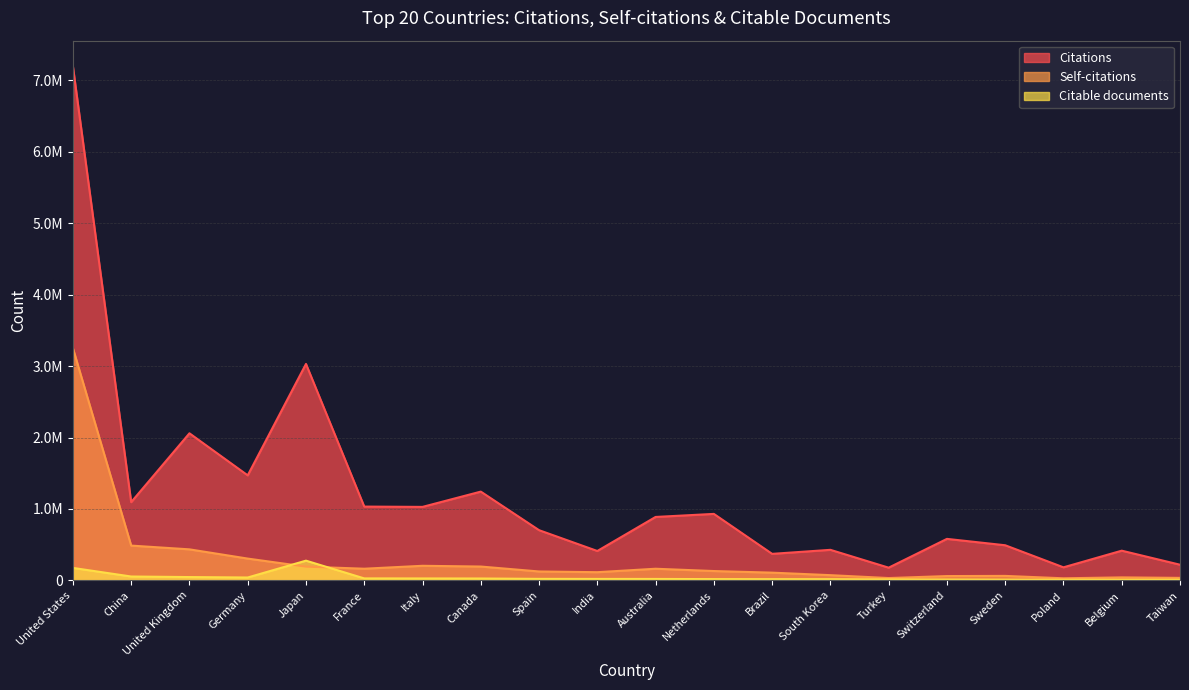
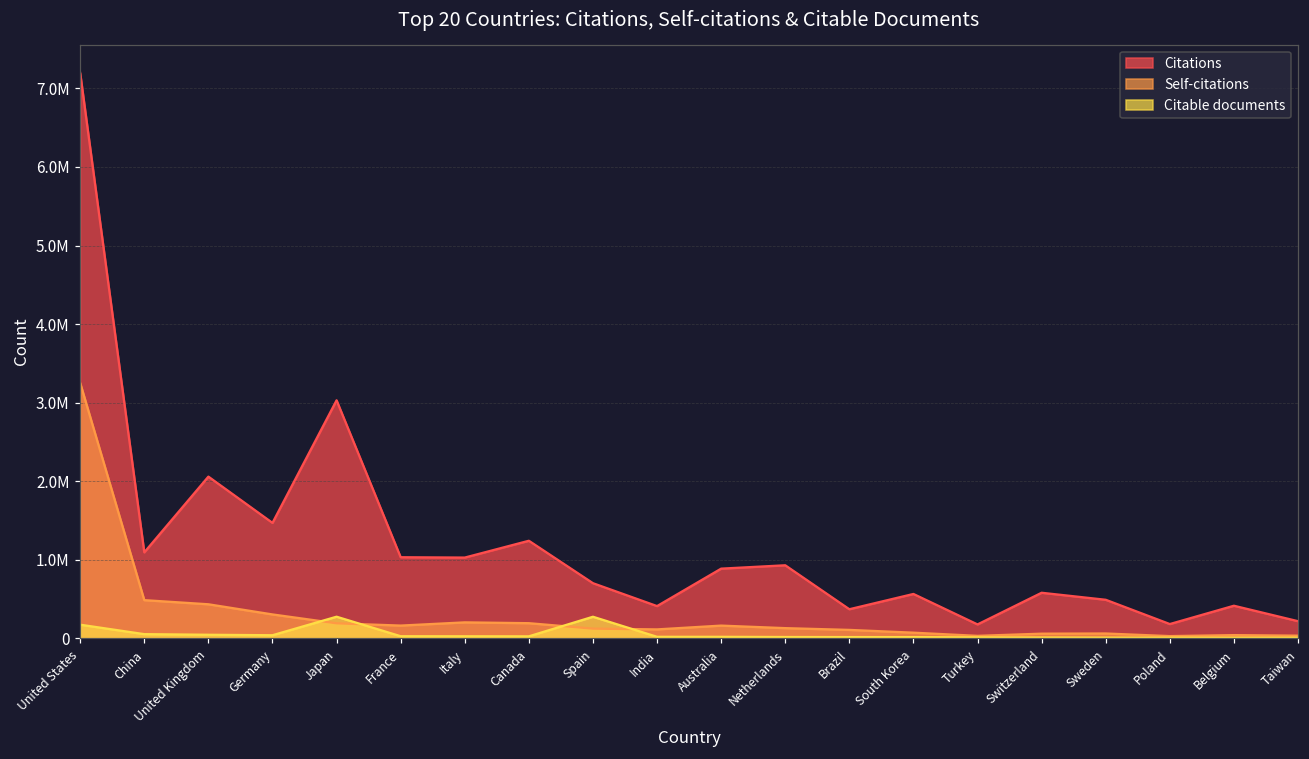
  {
    "Citations": {
      "United States": 7200000,
      "China": 1100000,
      "United Kingdom": 2100000,
      "Germany": 1500000,
      "Japan": 3000000,
      "France": 1000000,
      "Italy": 1000000,
      "Canada": 1200000,
      "Spain": 700000,
      "India": 400000,
      "Australia": 900000,
      "Netherlands": 900000,
      "Brazil": 400000,
-     "South Korea": 400000,
+     "South Korea": 600000,
      "Turkey": 200000,
      "Switzerland": 600000,
      "Sweden": 500000,
      "Poland": 200000,
      "Belgium": 400000,
      "Taiwan": 200000
    },
    "Self-citations": {
      "United States": 3300000,
      "China": 500000,
      "United Kingdom": 400000,
      "Germany": 300000,
      "Japan": 200000,
      "France": 200000,
      "Italy": 200000,
      "Canada": 200000,
      "Spain": 100000,
      "India": 100000,
      "Australia": 200000,
      "Netherlands": 100000,
      "Brazil": 100000,
      "South Korea": 100000,
      "Switzerland": 100000,
      "Sweden": 100000
    },
    "Citable documents": {
      "United States": 200000,
      "China": 100000,
      "United Kingdom": 0,
      "Germany": 0,
      "Japan": 300000,
      "France": 0,
      "Italy": 0,
      "Canada": 0,
-     "Spain": 0,
+     "Spain": 300000,
      "India": 0,
      "Australia": 0,
      "Netherlands": 0,
      "Brazil": 0,
      "South Korea": 0,
      "Switzerland": 0,
      "Sweden": 0
    }
  }
